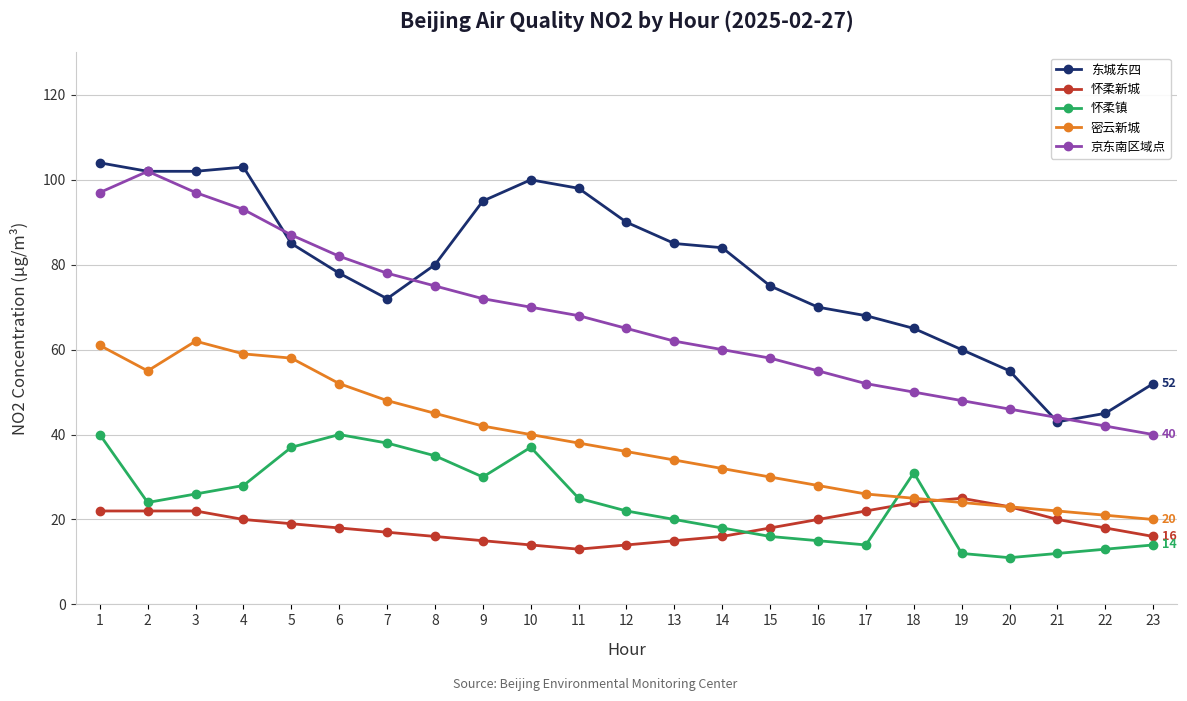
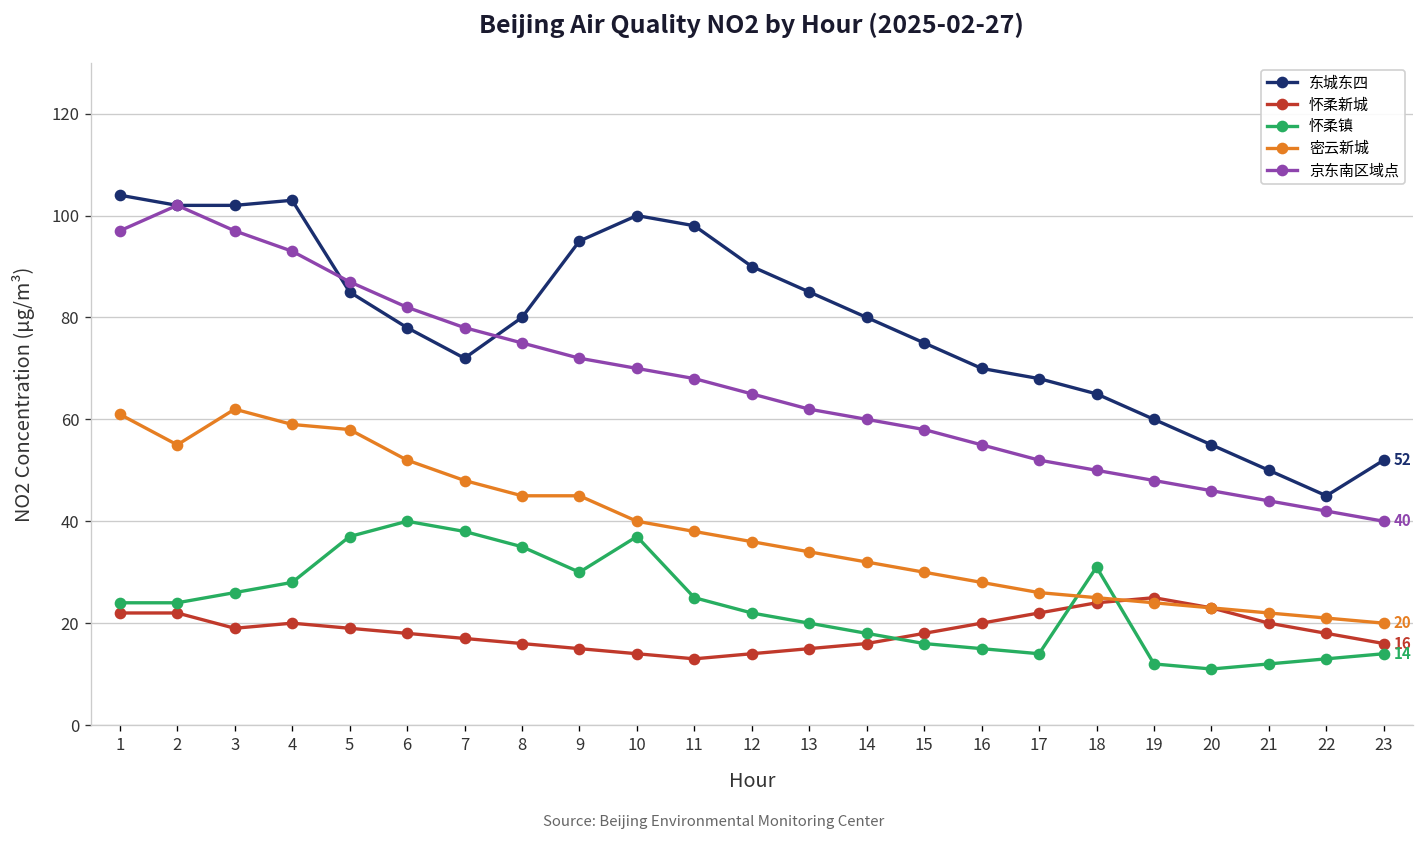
  {
    "东城东四": {
      "1": 104,
      "3": 102,
      "4": 103,
      "5": 85,
      "6": 78,
      "7": 72,
      "8": 80,
      "9": 95,
      "10": 100,
      "11": 98,
      "12": 90,
      "13": 85,
-     "14": 84,
+     "14": 80,
      "15": 75,
      "16": 70,
      "17": 68,
      "18": 65,
      "19": 60,
      "20": 55,
-     "21": 43,
+     "21": 50,
      "22": 45
    },
    "怀柔新城": {
      "1": 22,
      "2": 22,
-     "3": 22,
+     "3": 19,
      "4": 20,
      "5": 19,
      "6": 18,
      "7": 17,
      "8": 16,
      "9": 15,
      "10": 14,
      "11": 13,
      "12": 14,
      "13": 15,
      "14": 16,
      "15": 18,
      "16": 20,
      "17": 22,
      "18": 24,
      "19": 25,
      "21": 20,
      "22": 18
    },
    "怀柔镇": {
-     "1": 40,
+     "1": 24,
      "2": 24,
      "3": 26,
      "4": 28,
      "5": 37,
      "6": 40,
      "7": 38,
      "8": 35,
      "9": 30,
      "10": 37,
      "11": 25,
      "12": 22,
      "13": 20,
      "14": 18,
      "15": 16,
      "16": 15,
      "17": 14,
      "18": 31,
      "19": 12,
      "20": 11,
      "21": 12,
      "22": 13
    },
    "密云新城": {
      "1": 61,
      "2": 55,
      "3": 62,
      "4": 59,
      "5": 58,
      "6": 52,
      "7": 48,
      "8": 45,
-     "9": 42,
+     "9": 45,
      "10": 40,
      "11": 38,
      "12": 36,
      "13": 34,
      "14": 32,
      "15": 30,
      "16": 28,
      "17": 26,
      "18": 25,
      "19": 24,
      "21": 22,
      "22": 21
    },
    "京东南区域点": {
      "23": 40
    }
  }
